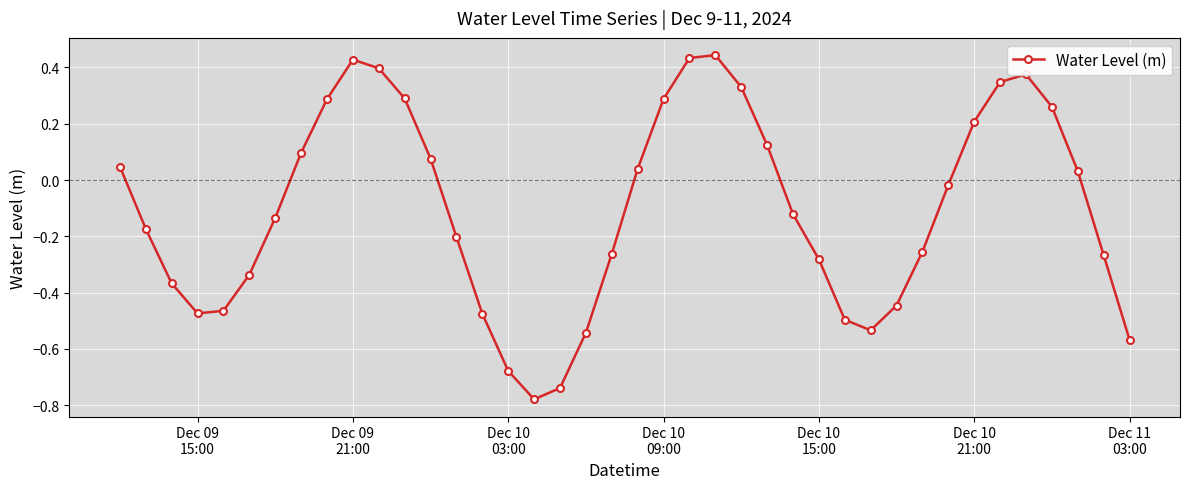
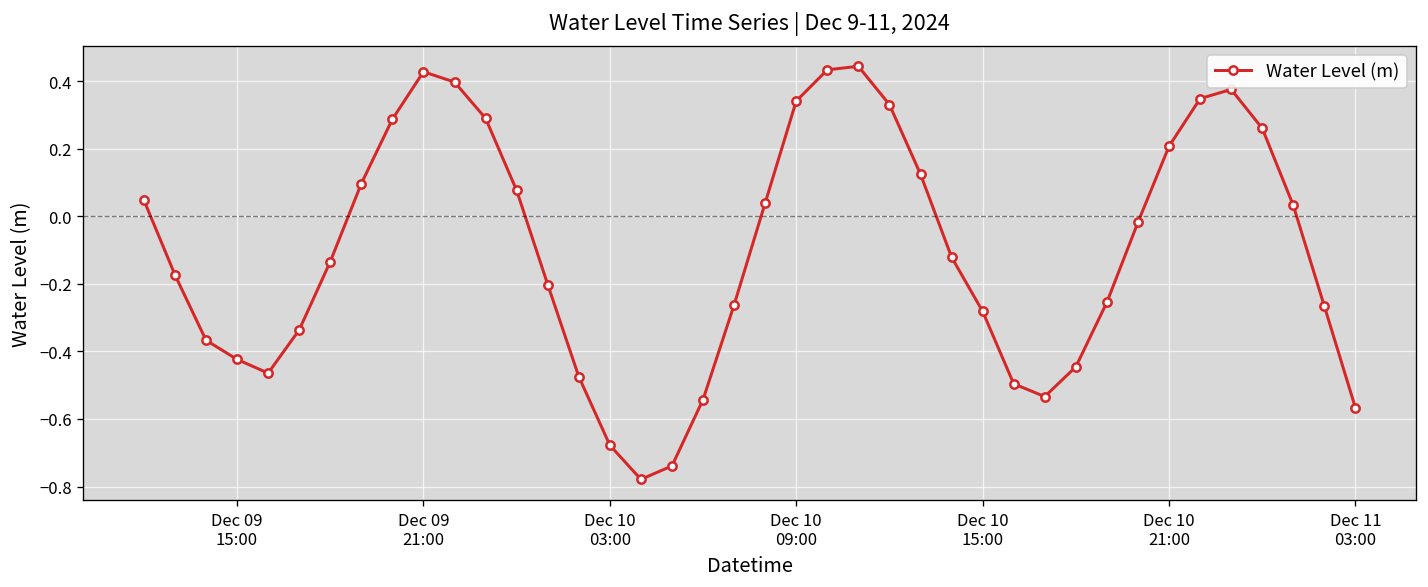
  {
-   "Dec 09 15:00": -0.47,
+   "Dec 09 15:00": -0.42,
    "Dec 09 21:00": 0.43,
    "Dec 10 03:00": -0.68,
-   "Dec 10 09:00": 0.29,
+   "Dec 10 09:00": 0.34,
    "Dec 10 15:00": -0.28,
    "Dec 10 21:00": 0.21,
    "Dec 11 03:00": -0.57
  }
